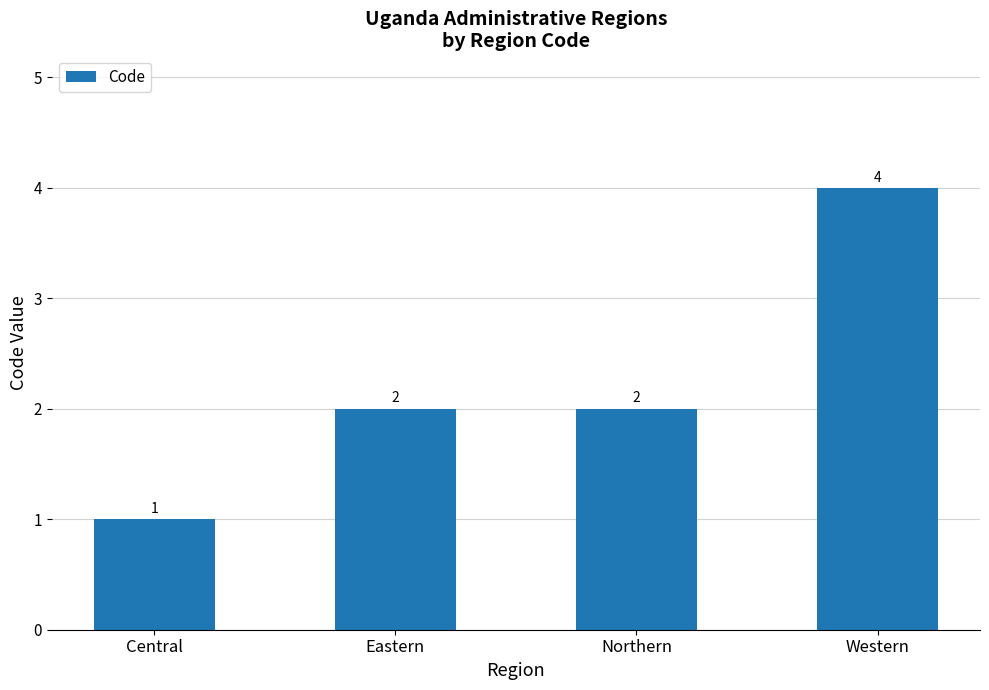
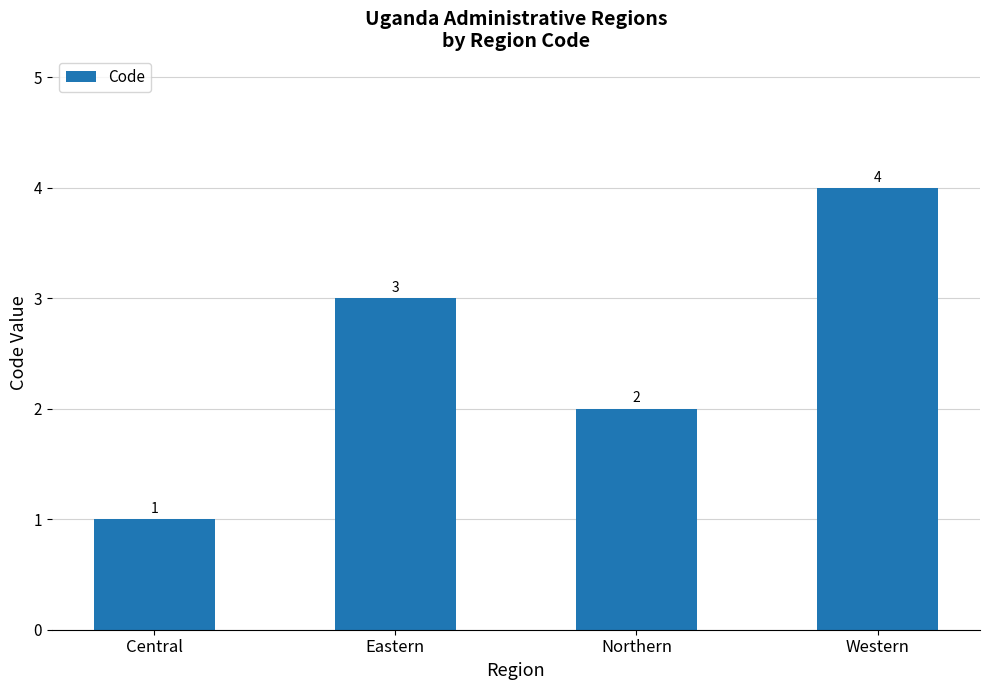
  {
    "Central": 1,
-   "Eastern": 2,
+   "Eastern": 3,
    "Northern": 2,
    "Western": 4
  }
